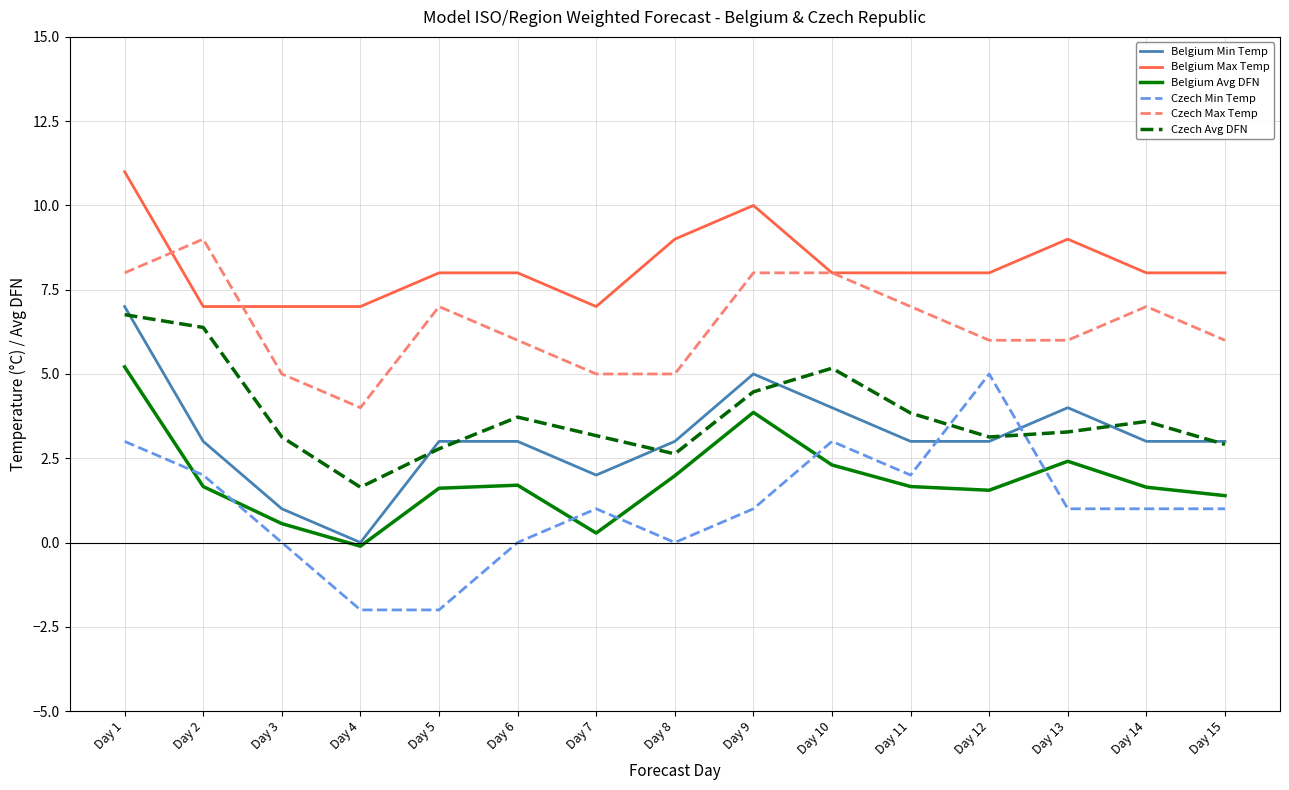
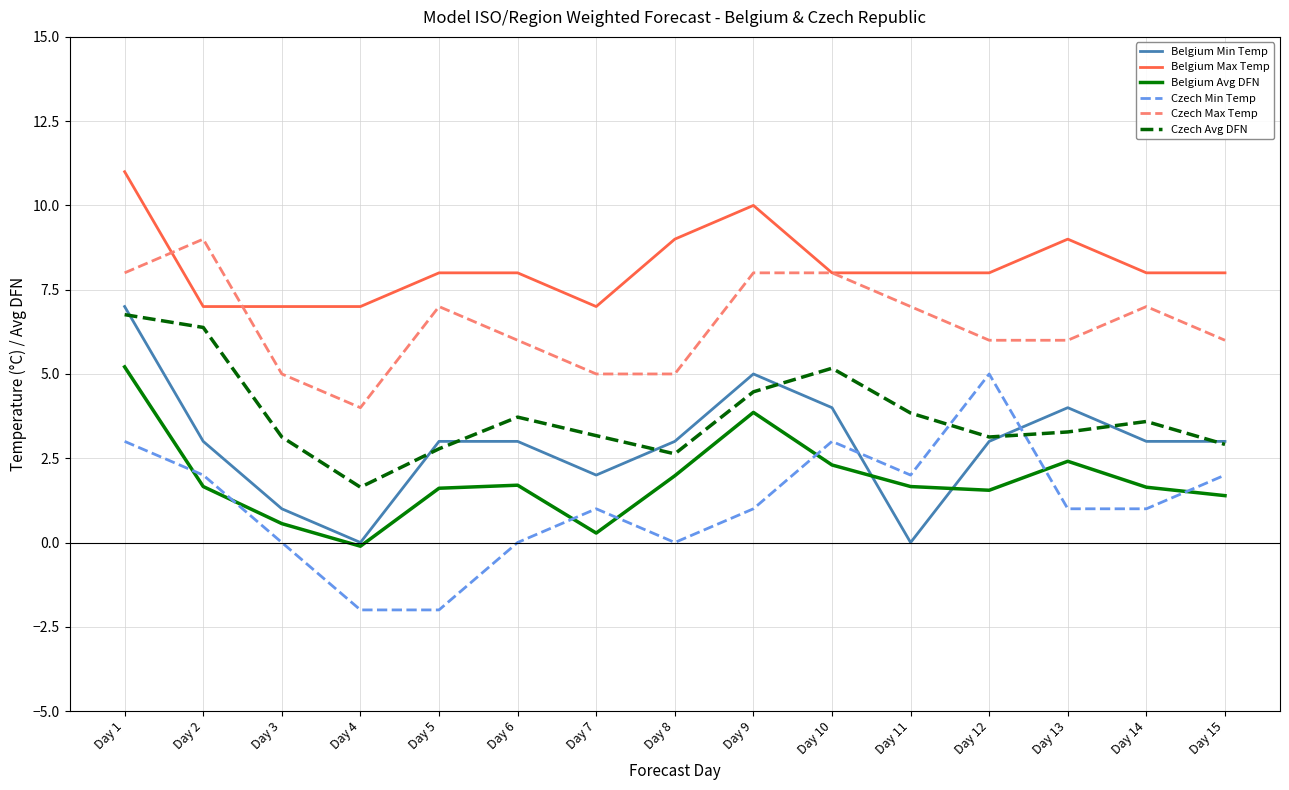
  {
    "Belgium Min Temp": {
      "Day 1": 7,
      "Day 2": 3,
      "Day 3": 1,
      "Day 4": 0,
      "Day 5": 3,
      "Day 6": 3,
      "Day 7": 2,
      "Day 8": 3,
      "Day 9": 5,
      "Day 10": 4,
-     "Day 11": 3,
+     "Day 11": 0,
      "Day 12": 3,
      "Day 13": 4,
      "Day 14": 3,
      "Day 15": 3
    },
    "Czech Min Temp": {
      "Day 1": 3,
      "Day 2": 2,
      "Day 3": 0,
      "Day 4": -2,
      "Day 5": -2,
      "Day 6": 0,
      "Day 7": 1,
      "Day 8": 0,
      "Day 9": 1,
      "Day 10": 3,
      "Day 11": 2,
      "Day 12": 5,
      "Day 13": 1,
      "Day 14": 1,
-     "Day 15": 1
+     "Day 15": 2
    }
  }
